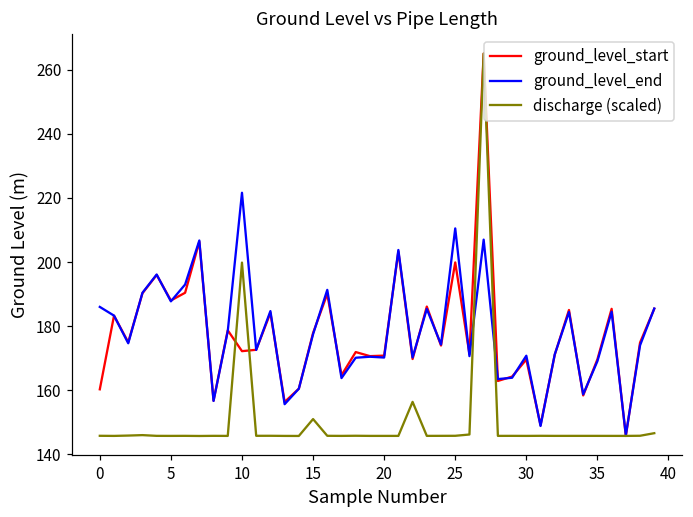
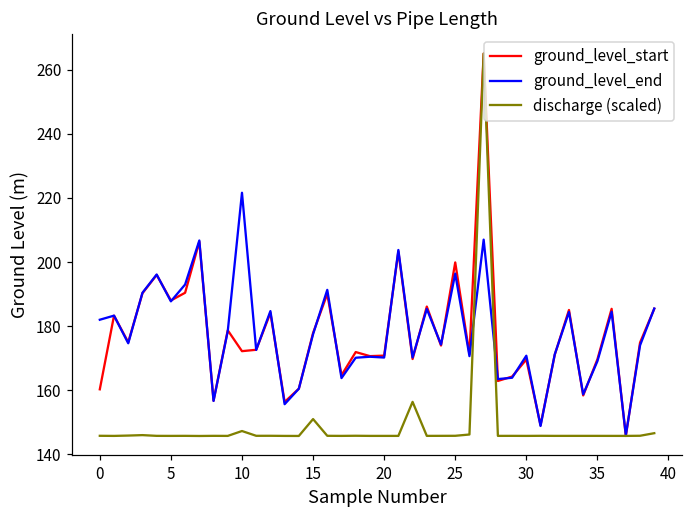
  {
    "ground_level_start": {
      "0": 160,
      "10": 172,
      "25": 200,
      "30": 170
    },
    "ground_level_end": {
-     "0": 186,
+     "0": 182,
      "10": 222,
-     "25": 210,
+     "25": 196,
      "30": 171
    },
    "discharge (scaled)": {
      "0": 146,
      "5": 146,
-     "10": 200,
+     "10": 147,
      "15": 151,
      "20": 146,
      "25": 146,
      "30": 146,
      "35": 146
    }
  }
